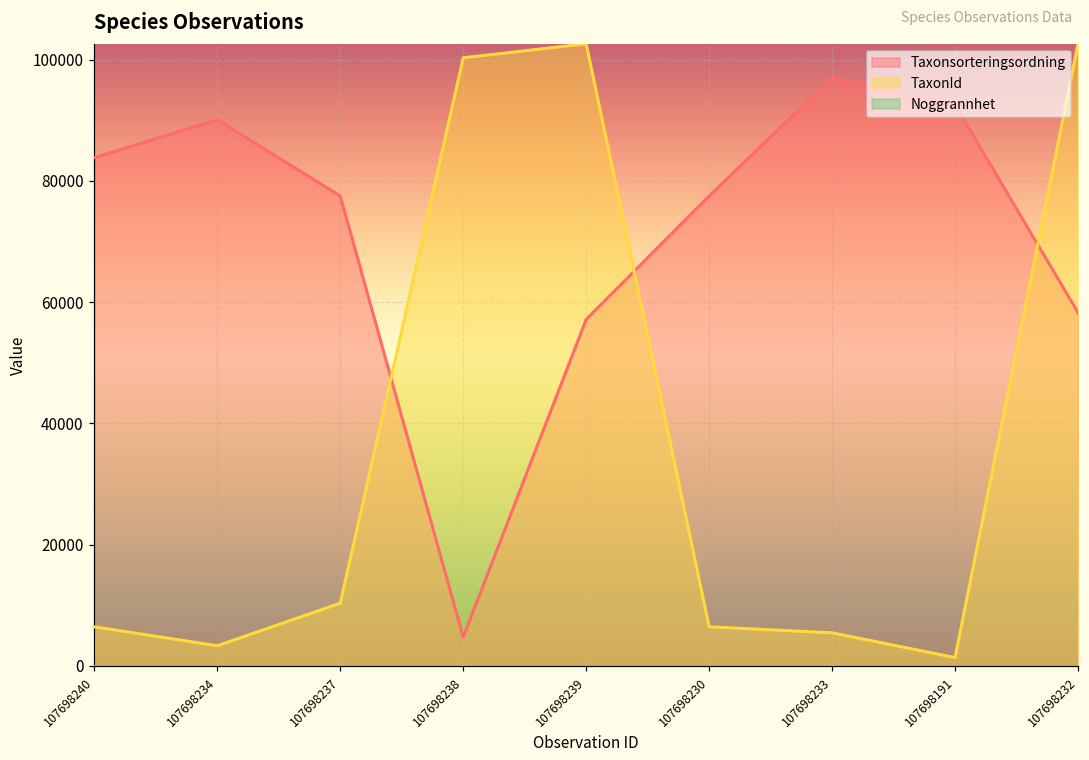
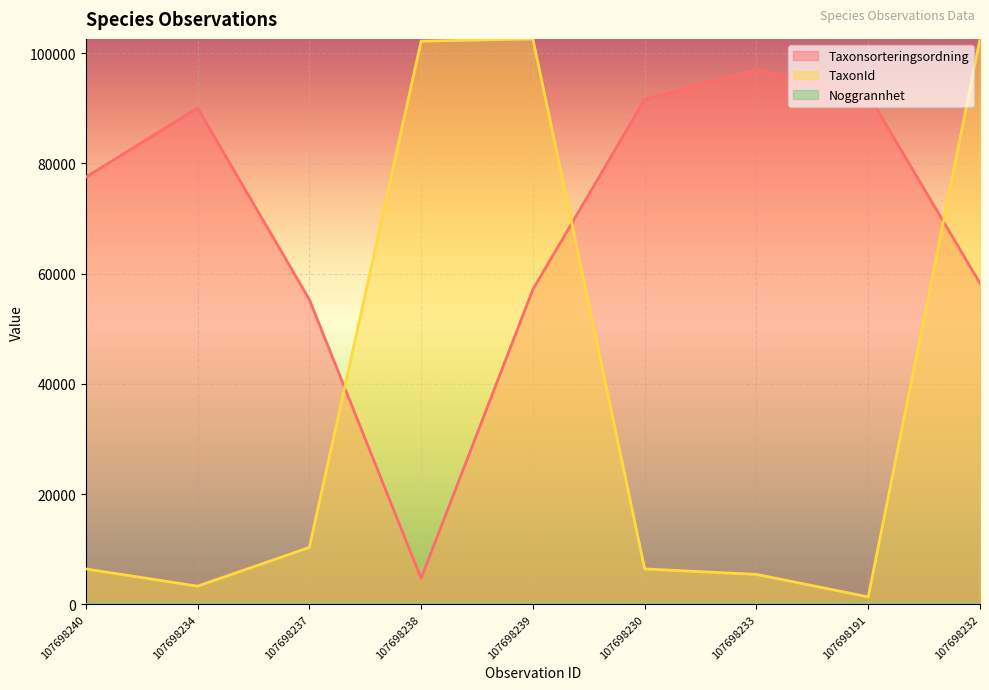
  {
    "Taxonsorteringsordning": {
-     "107698240": 84000,
+     "107698240": 78000,
      "107698234": 90000,
-     "107698237": 78000,
+     "107698237": 55000,
      "107698238": 5000,
      "107698239": 57000,
-     "107698230": 78000,
+     "107698230": 92000,
      "107698233": 97000,
      "107698232": 58000
    },
    "TaxonId": {
      "107698240": 6000,
      "107698234": 3000,
      "107698237": 10000,
-     "107698238": 100000,
+     "107698238": 102000,
      "107698239": 103000,
      "107698230": 6000,
      "107698233": 5000,
      "107698191": 1000,
      "107698232": 103000
    },
    "Noggrannhet": {
      "107698240": 0,
      "107698234": 0,
      "107698237": 0,
      "107698238": 0,
      "107698239": 0,
      "107698230": 0,
      "107698233": 0,
      "107698191": 0,
      "107698232": 0
    }
  }
